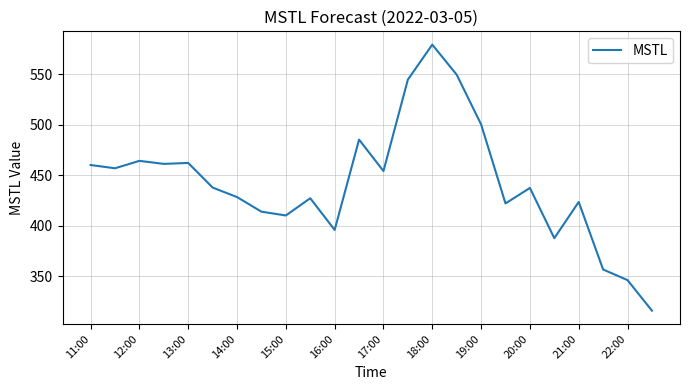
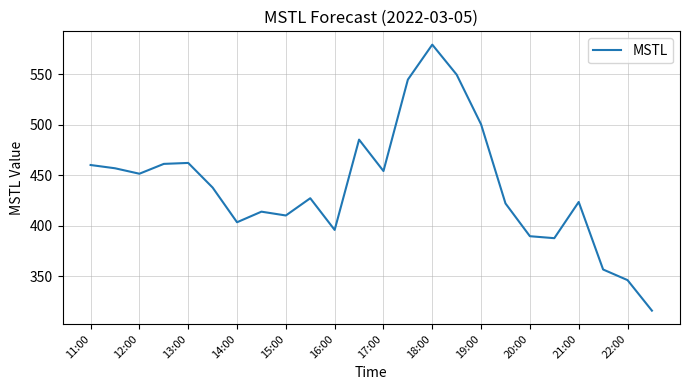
  {
    "11:00": 460,
-   "12:00": 464,
+   "12:00": 451,
    "13:00": 462,
-   "14:00": 428,
+   "14:00": 404,
    "15:00": 410,
    "16:00": 396,
    "17:00": 454,
    "18:00": 579,
    "19:00": 500,
-   "20:00": 437,
+   "20:00": 390,
    "21:00": 424,
    "22:00": 346
  }
